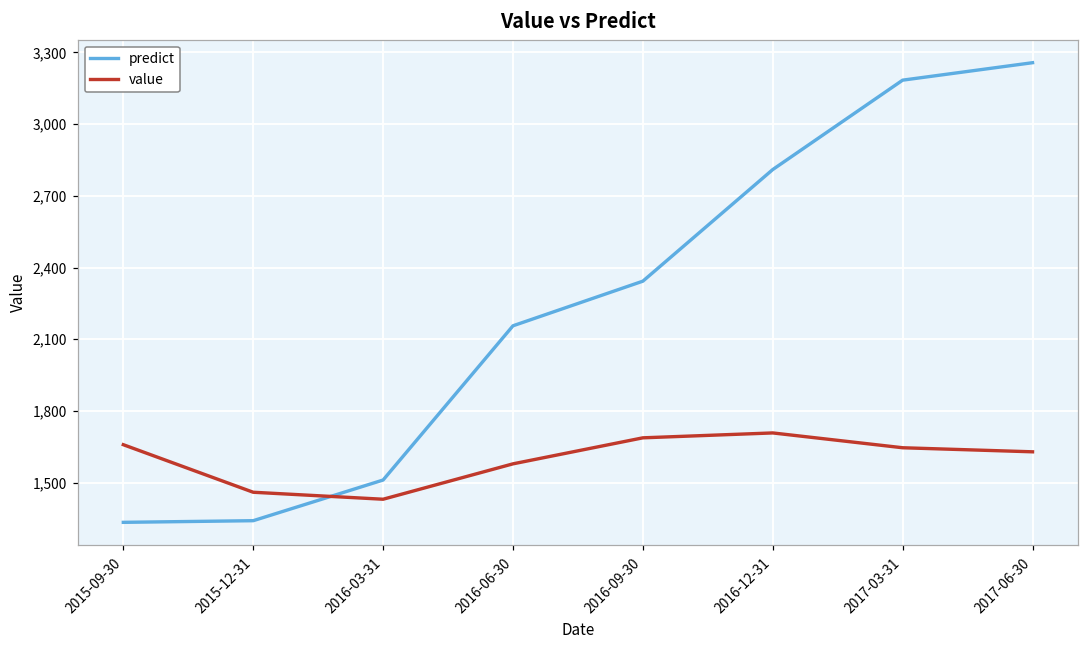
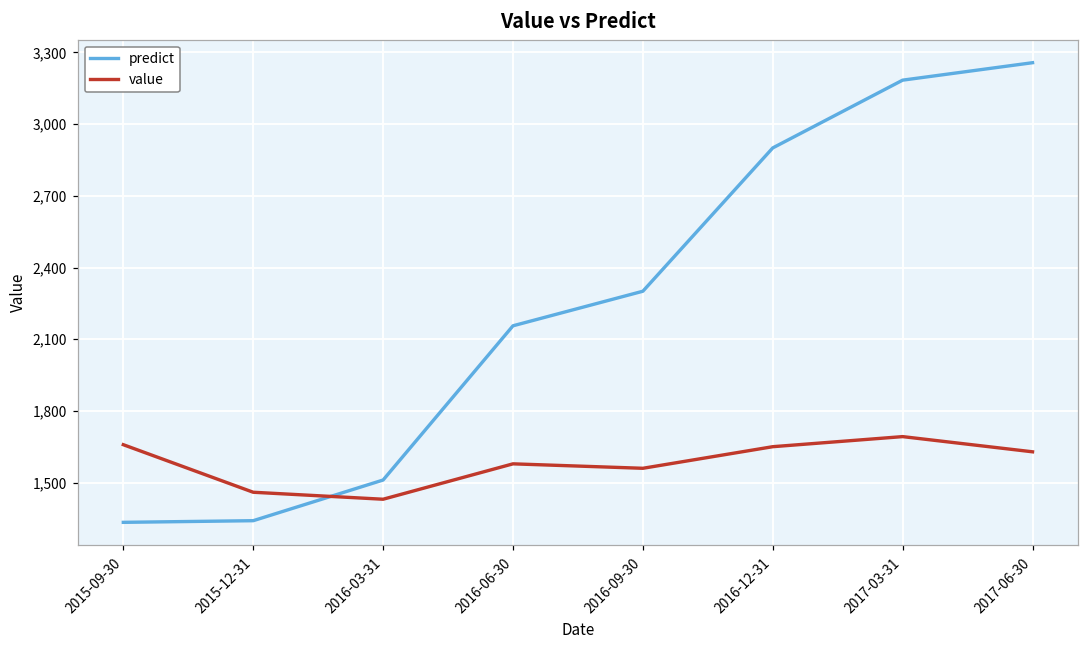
  {
    "predict": {
      "2015-09-30": "1,330",
      "2015-12-31": "1,340",
      "2016-03-31": "1,510",
      "2016-06-30": "2,160",
-     "2016-09-30": "2,340",
-     "2016-12-31": "2,810",
+     "2016-09-30": "2,300",
+     "2016-12-31": "2,900",
      "2017-03-31": "3,180",
      "2017-06-30": "3,260"
    },
    "value": {
      "2015-09-30": "1,660",
      "2015-12-31": "1,460",
      "2016-03-31": "1,430",
      "2016-06-30": "1,580",
-     "2016-09-30": "1,690",
-     "2016-12-31": "1,710",
-     "2017-03-31": "1,650",
+     "2016-09-30": "1,560",
+     "2016-12-31": "1,650",
+     "2017-03-31": "1,690",
      "2017-06-30": "1,630"
    }
  }
